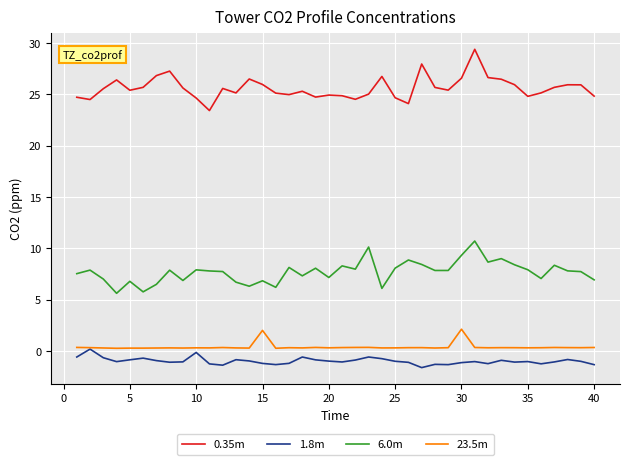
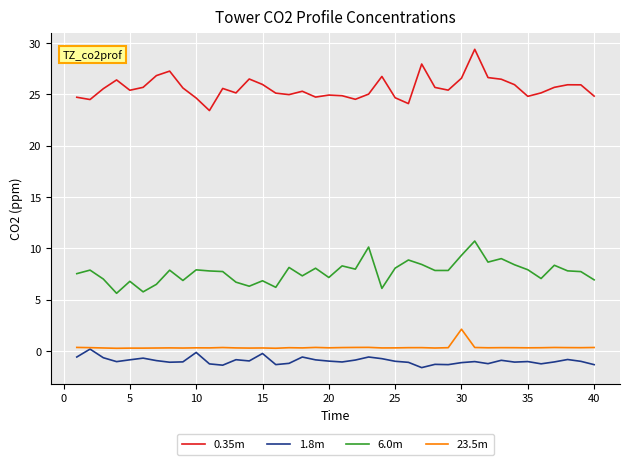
  {
    "0.35m": {
      "5": 25.4,
      "10": 24.6,
      "15": 26.0,
      "20": 24.9,
      "25": 24.7,
      "30": 26.6,
      "35": 24.8,
      "40": 24.8
    },
    "1.8m": {
      "5": -0.9,
      "10": -0.2,
-     "15": -1.2,
+     "15": -0.3,
      "20": -1.0,
      "25": -1.0,
      "30": -1.1,
      "35": -1.0,
      "40": -1.3
    },
    "6.0m": {
      "5": 6.8,
      "10": 7.9,
      "15": 6.8,
      "20": 7.1,
      "25": 8.1,
      "30": 9.3,
      "35": 7.9,
      "40": 6.9
    },
    "23.5m": {
      "5": 0.3,
      "10": 0.3,
-     "15": 2.0,
+     "15": 0.3,
      "20": 0.3,
      "25": 0.3,
      "30": 2.1,
      "35": 0.3,
      "40": 0.3
    }
  }
